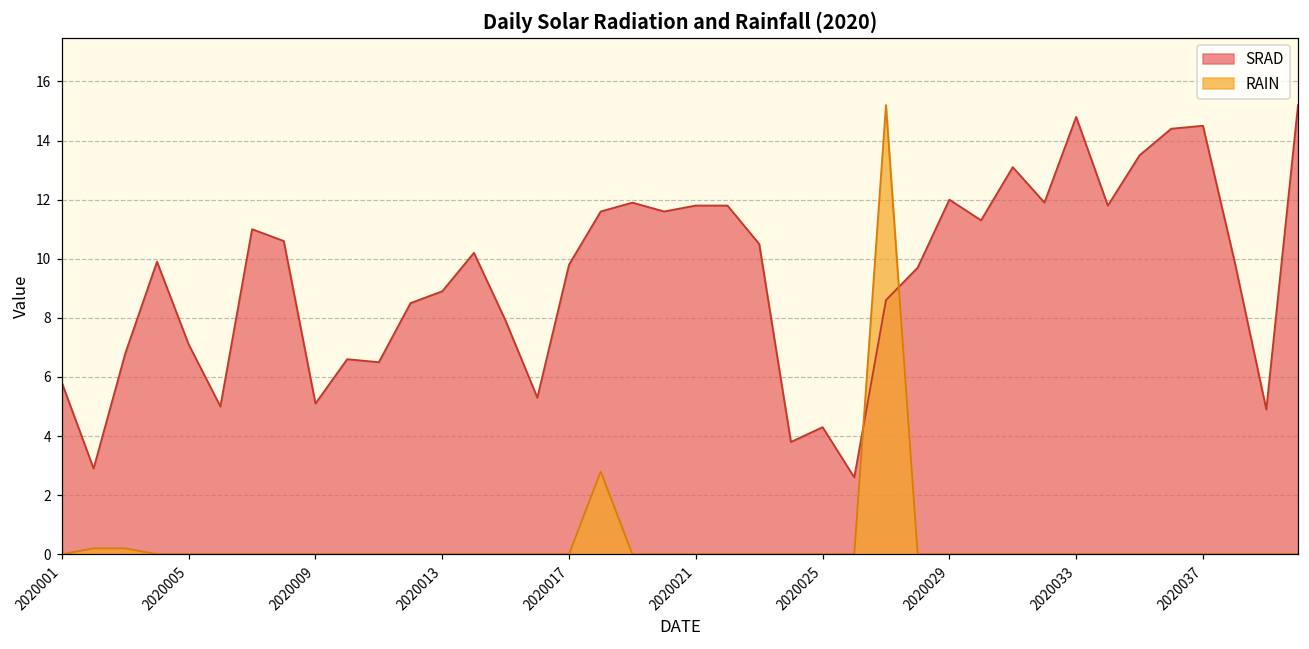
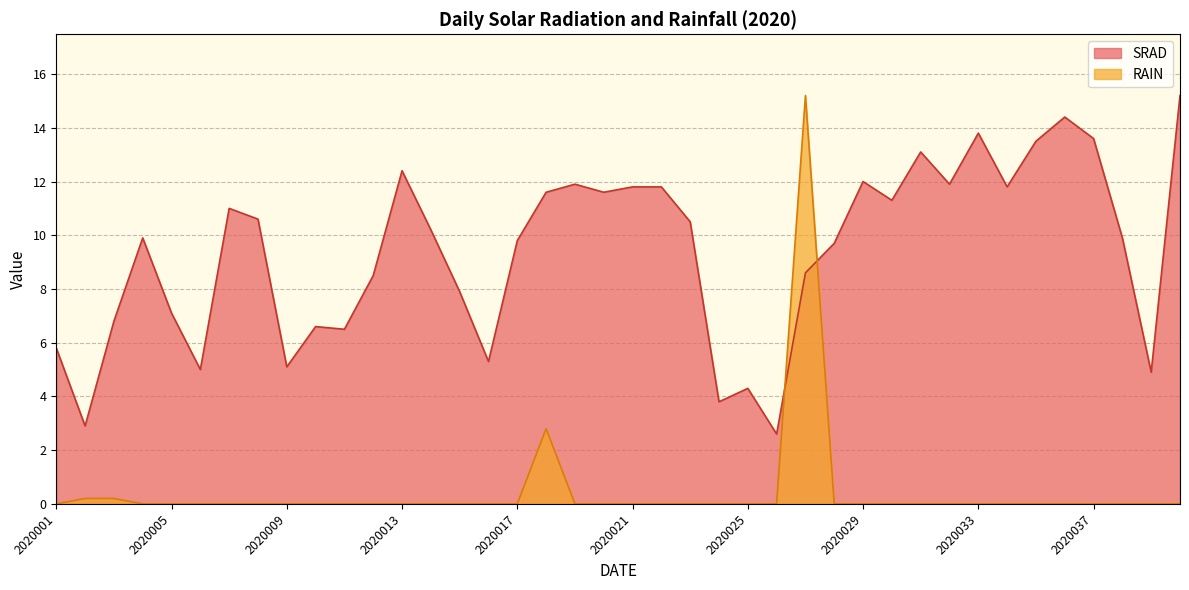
  {
    "SRAD": {
      "2020001": 5.8,
      "2020005": 7.1,
      "2020009": 5.1,
-     "2020013": 8.9,
+     "2020013": 12.4,
      "2020017": 9.8,
      "2020021": 11.8,
      "2020025": 4.3,
      "2020029": 12.0,
-     "2020033": 14.8,
-     "2020037": 14.5
+     "2020033": 13.8,
+     "2020037": 13.6
    },
    "RAIN": {
      "2020001": 0.0,
      "2020005": 0.0,
      "2020009": 0.0,
      "2020013": 0.0,
      "2020017": 0.0,
      "2020021": 0.0,
      "2020025": 0.0,
      "2020029": 0.0,
      "2020033": 0.0,
      "2020037": 0.0
    }
  }
